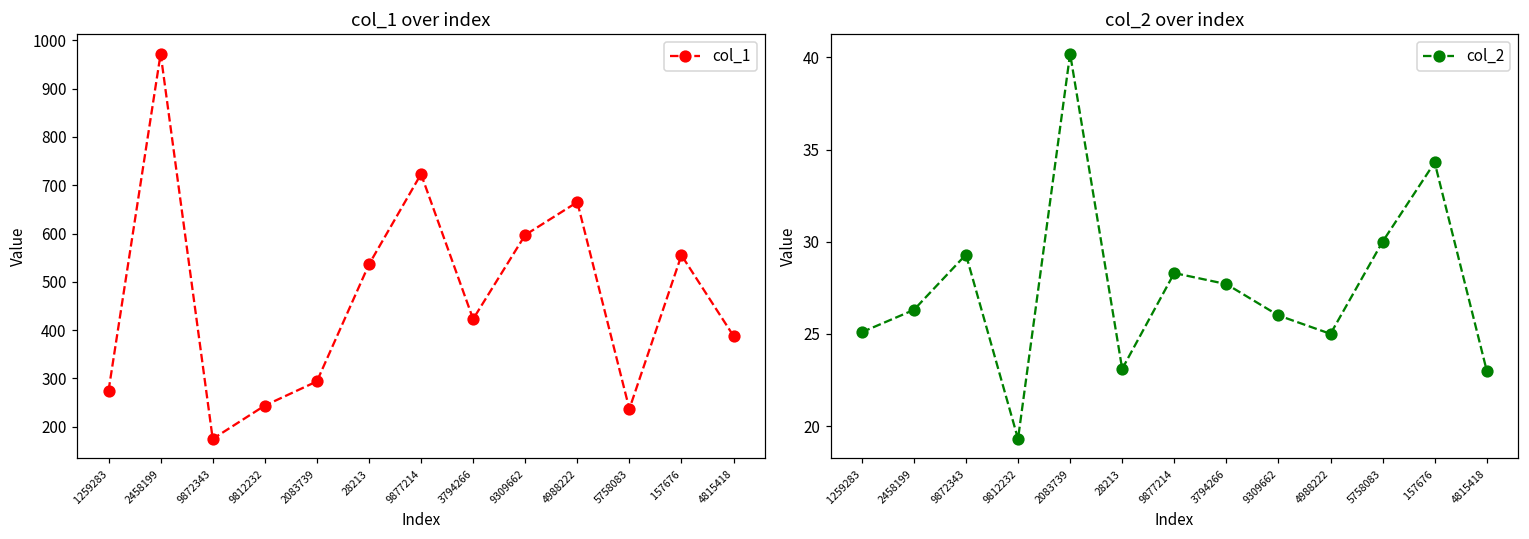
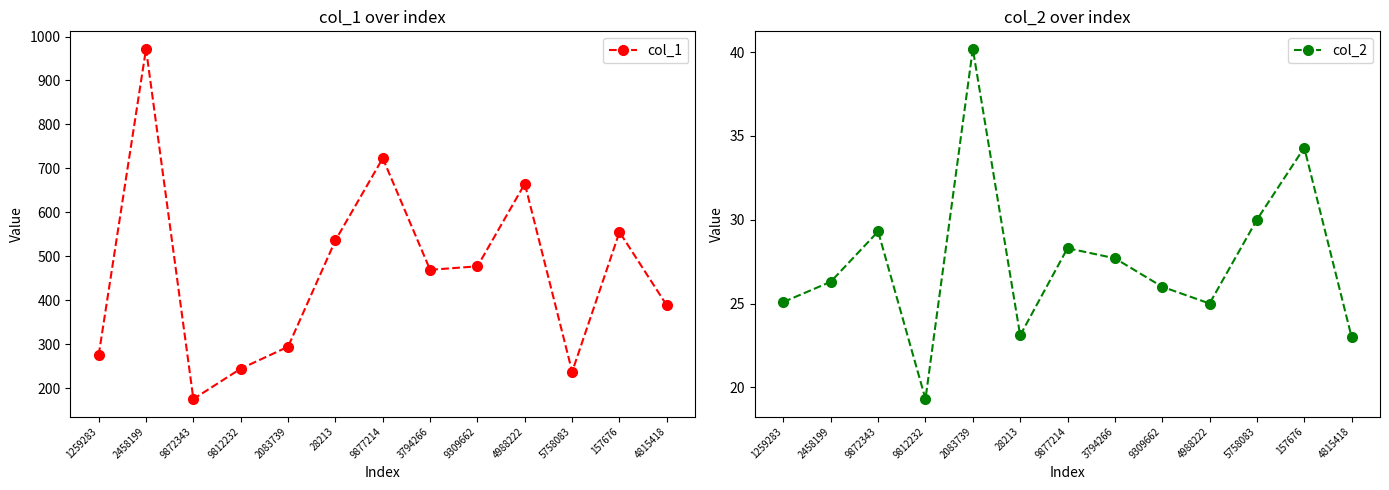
  {
    "col_1 over index": {
      "1259283": 280,
      "2458199": 970,
      "9872343": 180,
      "9812232": 240,
      "2083739": 290,
      "28213": 540,
      "9877214": 720,
-     "3794266": 420,
-     "9309662": 600,
+     "3794266": 470,
+     "9309662": 480,
      "4988222": 670,
      "5758083": 240,
      "157676": 560,
      "4815418": 390
    },
    "col_2 over index": {
      "1259283": 25.1,
      "2458199": 26.3,
      "9872343": 29.3,
      "9812232": 19.3,
      "2083739": 40.2,
      "28213": 23.1,
      "9877214": 28.3,
      "3794266": 27.7,
      "9309662": 26.0,
      "4988222": 25.0,
      "5758083": 30.0,
      "157676": 34.3,
      "4815418": 23.0
    }
  }
